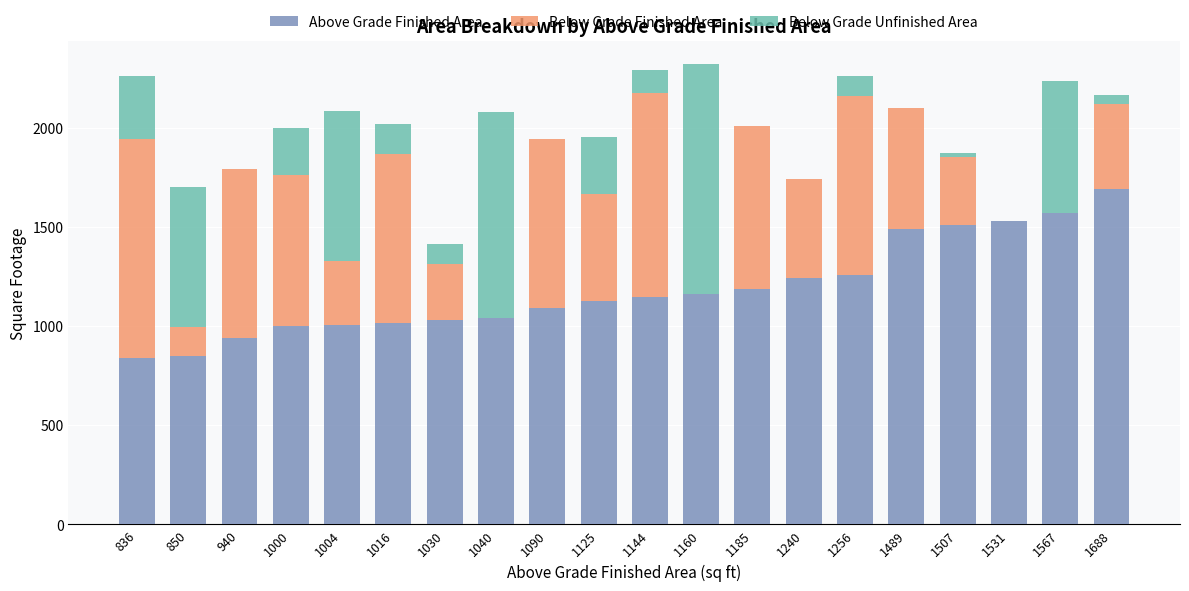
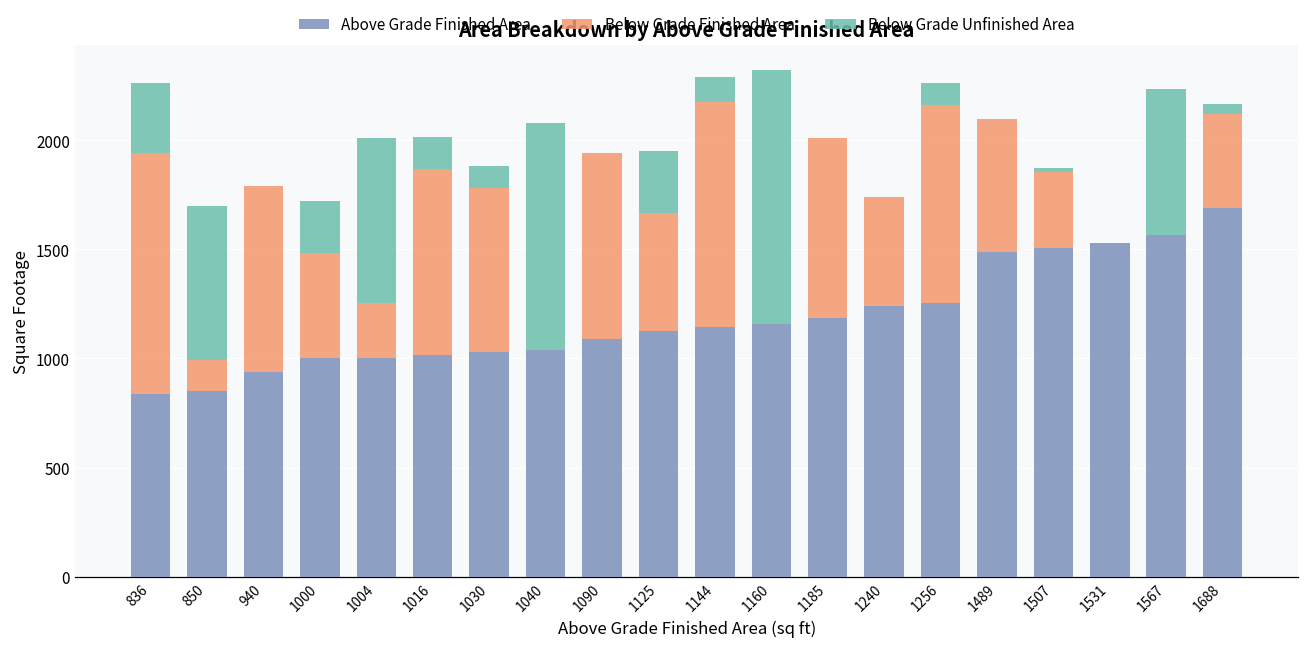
  {
    "Below Grade Finished Area": {
      "836": 1110,
      "850": 140,
      "940": 850,
-     "1000": 760,
-     "1004": 320,
+     "1000": 480,
+     "1004": 250,
      "1016": 850,
-     "1030": 280,
+     "1030": 750,
      "1040": 0,
      "1090": 850,
      "1125": 540,
      "1144": 1030,
      "1160": 0,
      "1185": 830,
      "1240": 500,
      "1256": 900,
      "1489": 610,
      "1507": 350,
      "1531": 0,
      "1567": 0,
      "1688": 430
    }
  }
